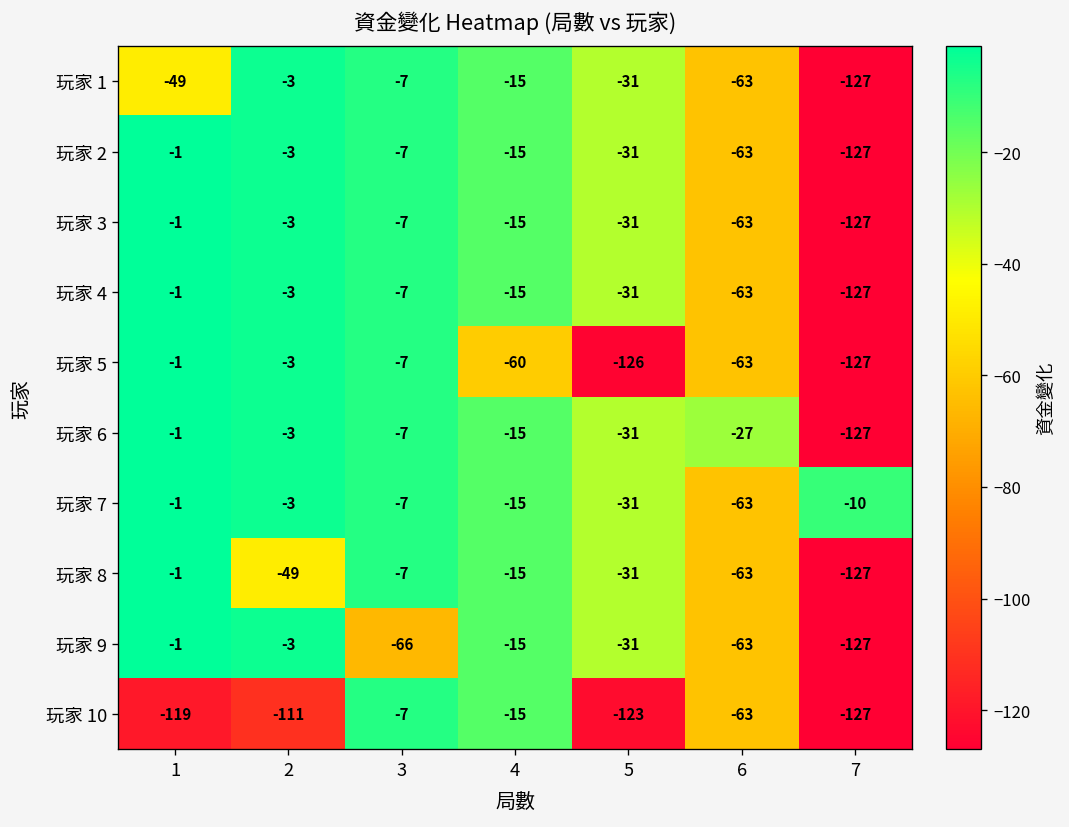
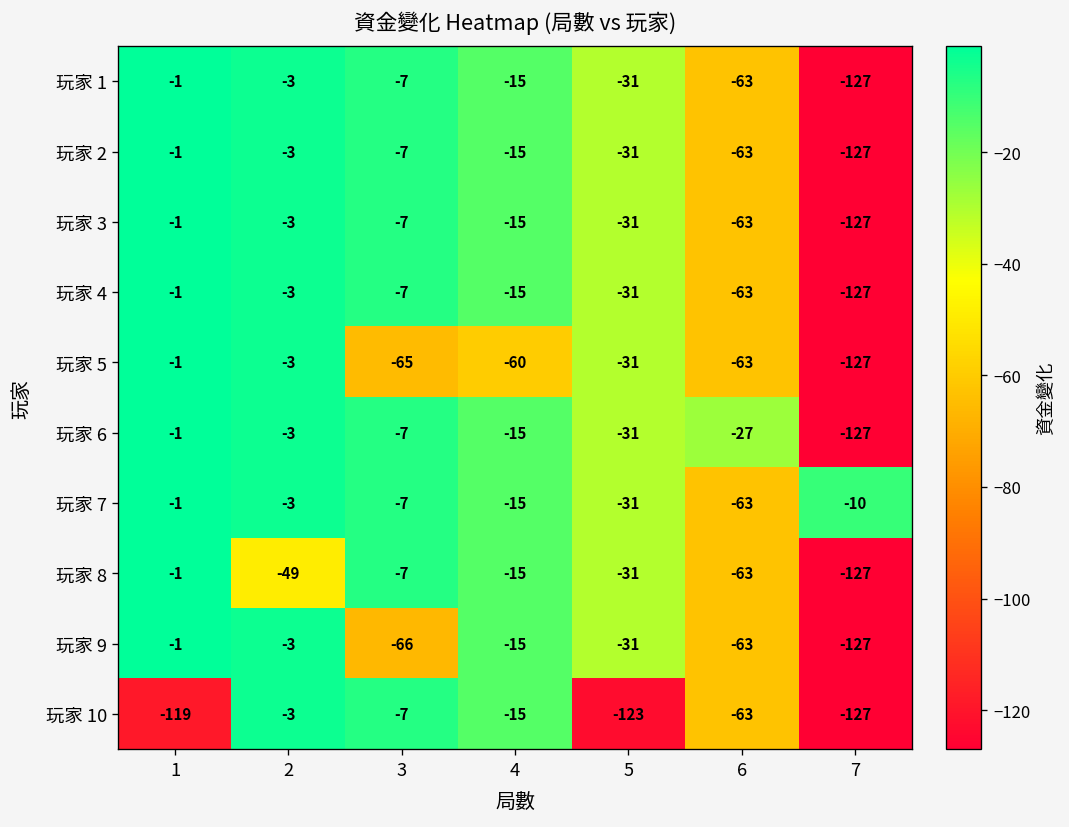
  {
    "玩家 1": {
-     "1": -49,
+     "1": -1,
      "2": -3,
      "3": -7,
      "4": -15,
      "5": -31,
      "6": -63,
      "7": -127
    },
    "玩家 2": {
      "1": -1,
      "2": -3,
      "3": -7,
      "4": -15,
      "5": -31,
      "6": -63,
      "7": -127
    },
    "玩家 3": {
      "1": -1,
      "2": -3,
      "3": -7,
      "4": -15,
      "5": -31,
      "6": -63,
      "7": -127
    },
    "玩家 4": {
      "1": -1,
      "2": -3,
      "3": -7,
      "4": -15,
      "5": -31,
      "6": -63,
      "7": -127
    },
    "玩家 5": {
      "1": -1,
      "2": -3,
-     "3": -7,
+     "3": -65,
      "4": -60,
-     "5": -126,
+     "5": -31,
      "6": -63,
      "7": -127
    },
    "玩家 6": {
      "1": -1,
      "2": -3,
      "3": -7,
      "4": -15,
      "5": -31,
      "6": -27,
      "7": -127
    },
    "玩家 7": {
      "1": -1,
      "2": -3,
      "3": -7,
      "4": -15,
      "5": -31,
      "6": -63,
      "7": -10
    },
    "玩家 8": {
      "1": -1,
      "2": -49,
      "3": -7,
      "4": -15,
      "5": -31,
      "6": -63,
      "7": -127
    },
    "玩家 9": {
      "1": -1,
      "2": -3,
      "3": -66,
      "4": -15,
      "5": -31,
      "6": -63,
      "7": -127
    },
    "玩家 10": {
      "1": -119,
-     "2": -111,
+     "2": -3,
      "3": -7,
      "4": -15,
      "5": -123,
      "6": -63,
      "7": -127
    }
  }
